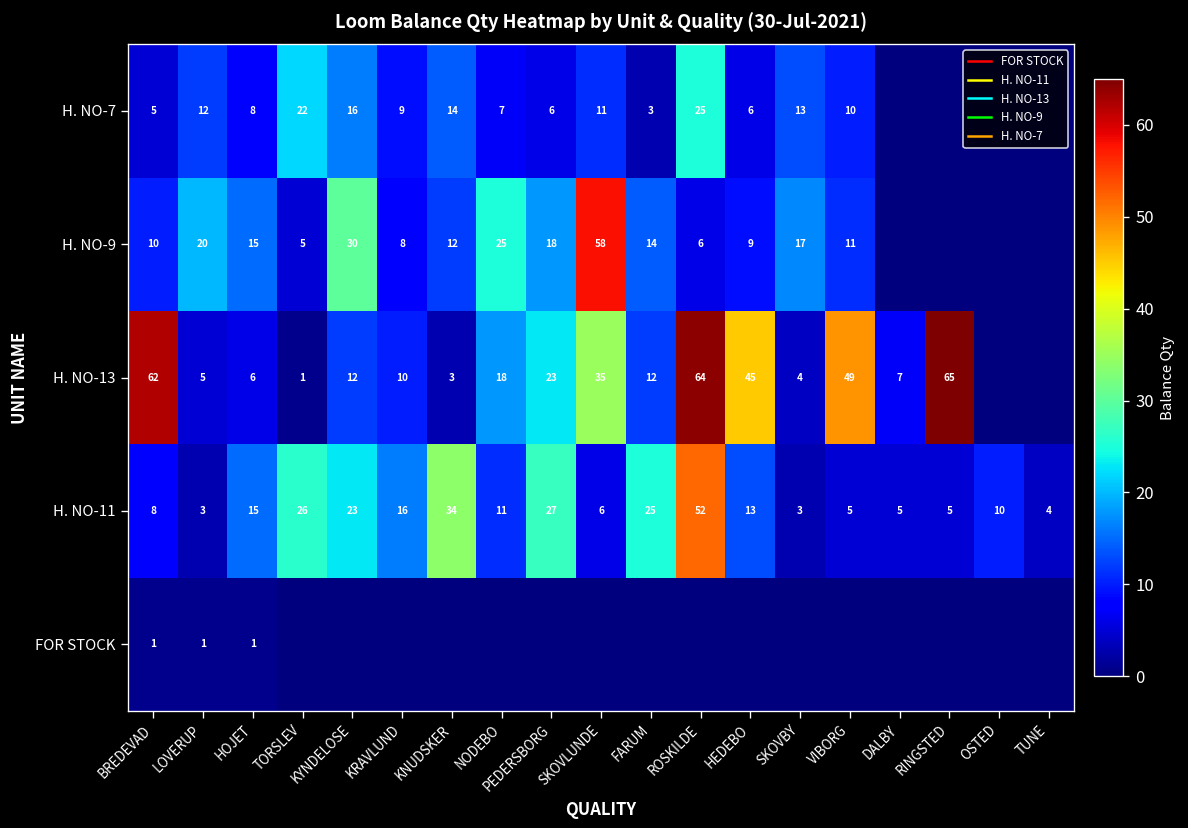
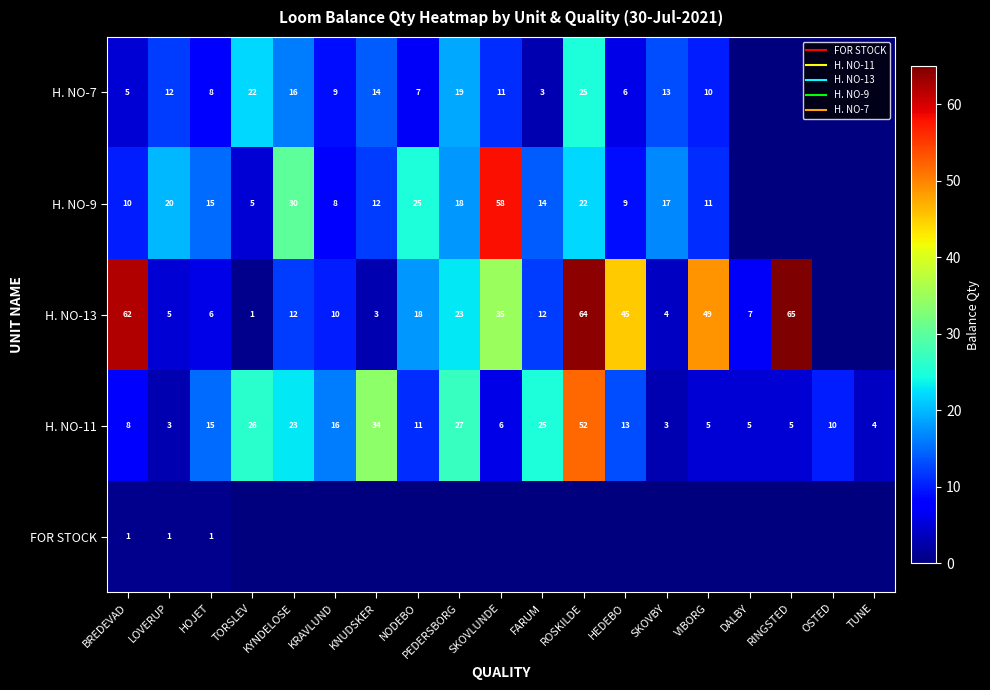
  {
    "H. NO-7": {
      "BREDEVAD": 5,
      "LOVERUP": 12,
      "HOJET": 8,
      "TORSLEV": 22,
      "KYNDELOSE": 16,
      "KRAVLUND": 9,
      "KNUDSKER": 14,
      "NODEBO": 7,
-     "PEDERSBORG": 6,
+     "PEDERSBORG": 19,
      "SKOVLUNDE": 11,
      "FARUM": 3,
      "ROSKILDE": 25,
      "HEDEBO": 6,
      "SKOVBY": 13,
      "VIBORG": 10
    },
    "H. NO-9": {
      "BREDEVAD": 10,
      "LOVERUP": 20,
      "HOJET": 15,
      "TORSLEV": 5,
      "KYNDELOSE": 30,
      "KRAVLUND": 8,
      "KNUDSKER": 12,
      "NODEBO": 25,
      "PEDERSBORG": 18,
      "SKOVLUNDE": 58,
      "FARUM": 14,
-     "ROSKILDE": 6,
+     "ROSKILDE": 22,
      "HEDEBO": 9,
      "SKOVBY": 17,
      "VIBORG": 11
    },
    "H. NO-13": {
      "BREDEVAD": 62,
      "LOVERUP": 5,
      "HOJET": 6,
      "TORSLEV": 1,
      "KYNDELOSE": 12,
      "KRAVLUND": 10,
      "KNUDSKER": 3,
      "NODEBO": 18,
      "PEDERSBORG": 23,
      "SKOVLUNDE": 35,
      "FARUM": 12,
      "ROSKILDE": 64,
      "HEDEBO": 45,
      "SKOVBY": 4,
      "VIBORG": 49,
      "DALBY": 7,
      "RINGSTED": 65
    },
    "H. NO-11": {
      "BREDEVAD": 8,
      "LOVERUP": 3,
      "HOJET": 15,
      "TORSLEV": 26,
      "KYNDELOSE": 23,
      "KRAVLUND": 16,
      "KNUDSKER": 34,
      "NODEBO": 11,
      "PEDERSBORG": 27,
      "SKOVLUNDE": 6,
      "FARUM": 25,
      "ROSKILDE": 52,
      "HEDEBO": 13,
      "SKOVBY": 3,
      "VIBORG": 5,
      "DALBY": 5,
      "RINGSTED": 5,
      "OSTED": 10,
      "TUNE": 4
    },
    "FOR STOCK": {
      "BREDEVAD": 1,
      "LOVERUP": 1,
      "HOJET": 1
    }
  }
